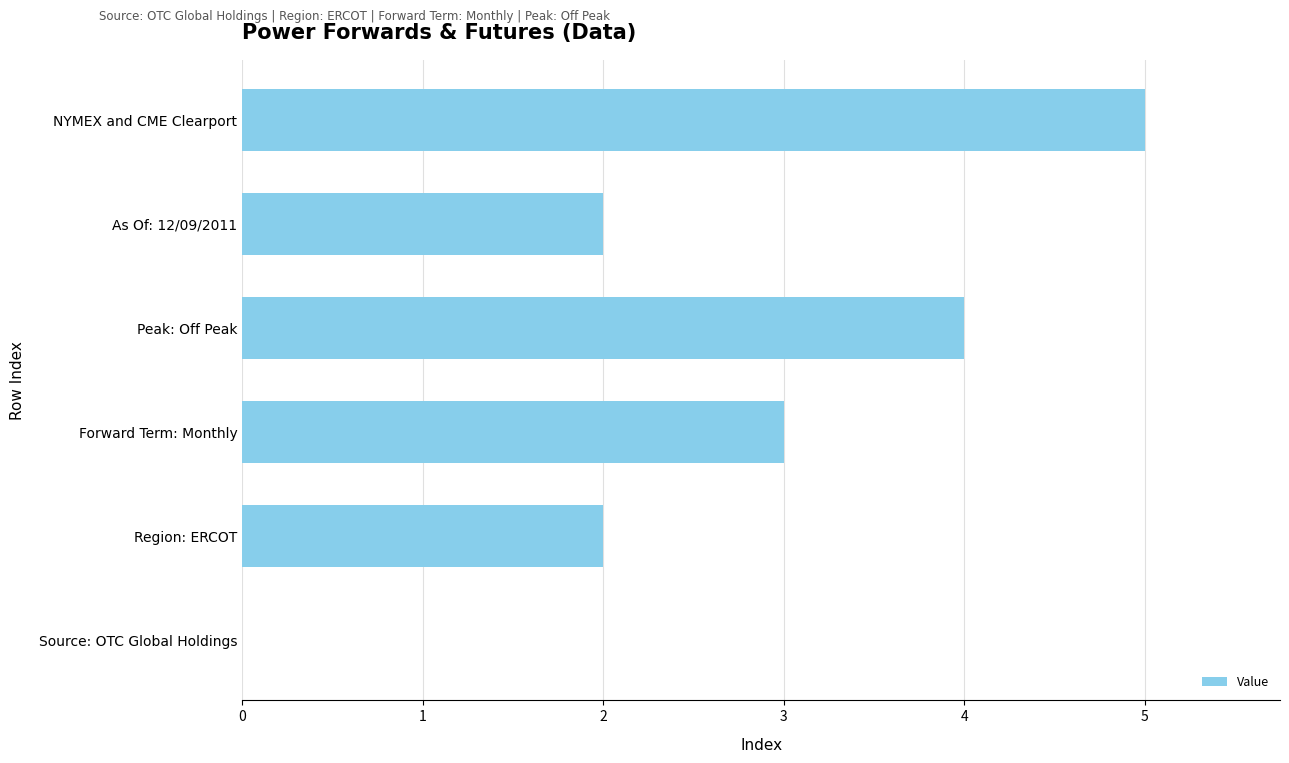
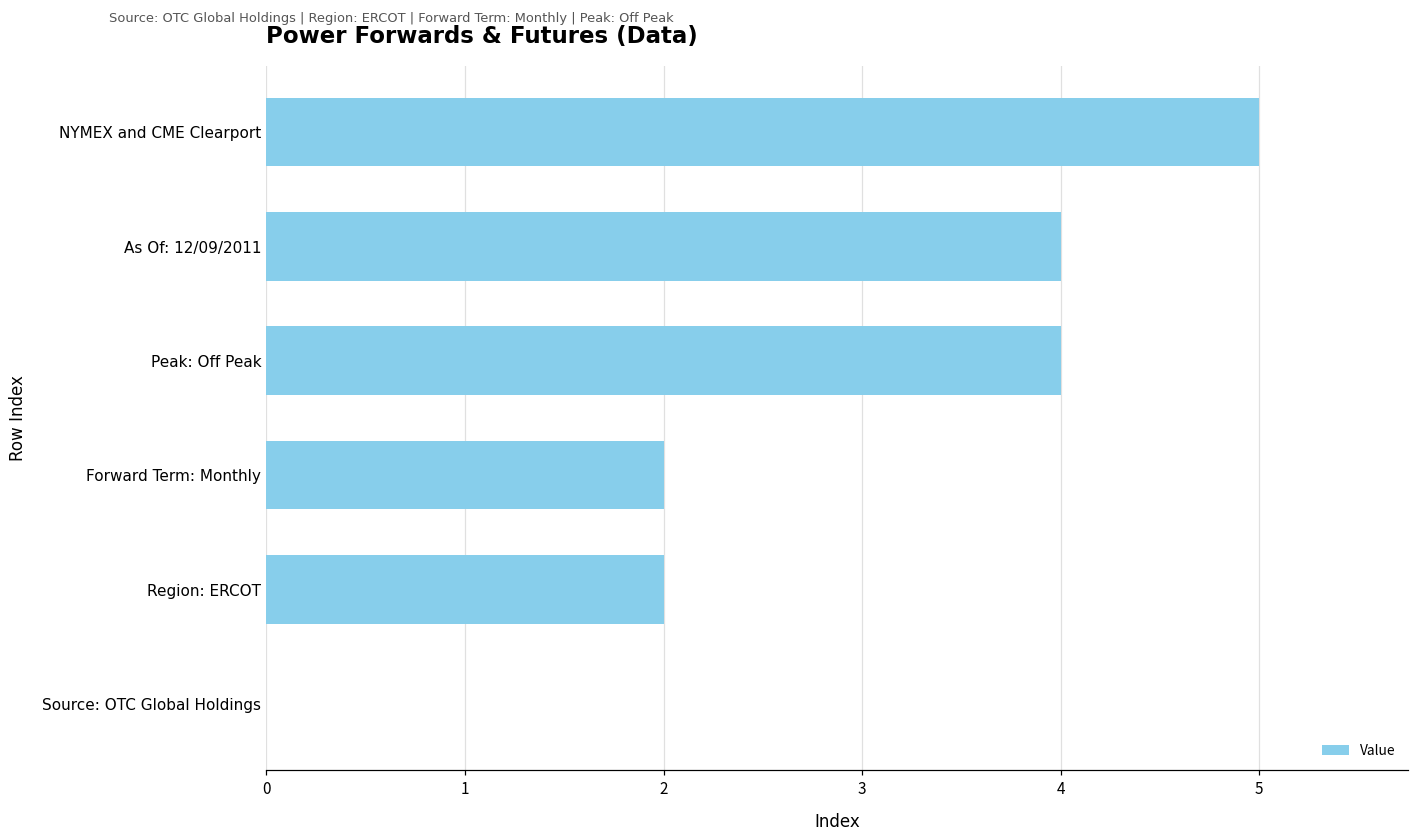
  {
    "NYMEX and CME Clearport": 5,
-   "As Of: 12/09/2011": 2,
+   "As Of: 12/09/2011": 4,
    "Peak: Off Peak": 4,
-   "Forward Term: Monthly": 3,
+   "Forward Term: Monthly": 2,
    "Region: ERCOT": 2,
    "Source: OTC Global Holdings": 0
  }
